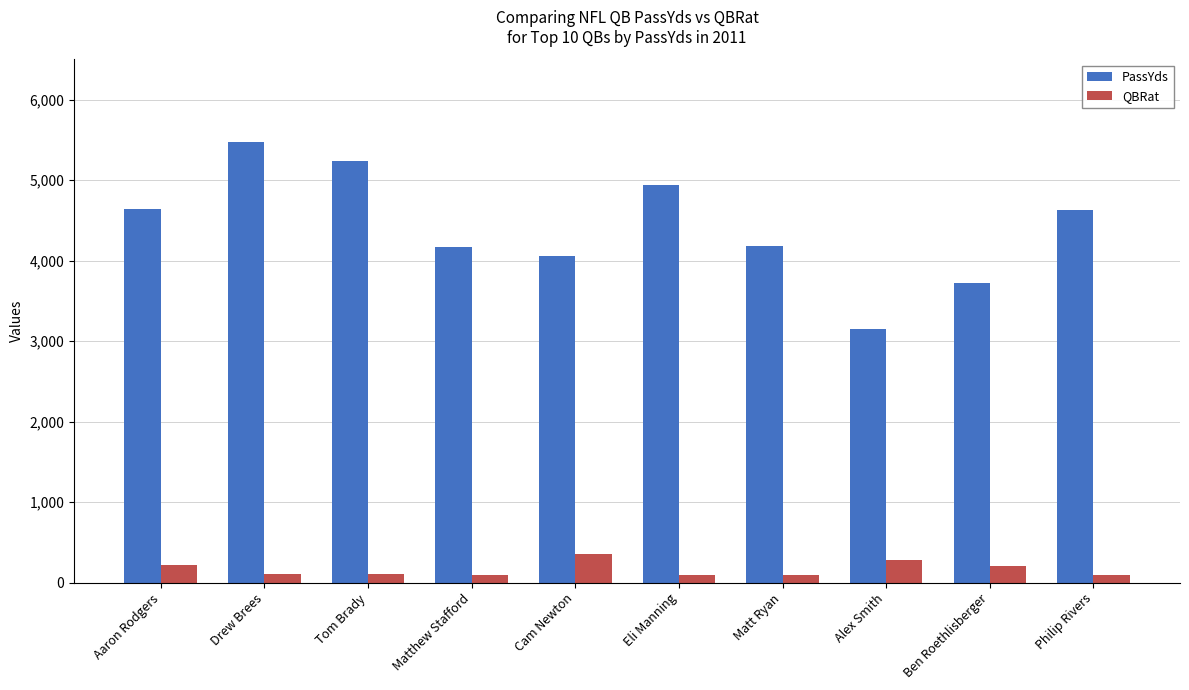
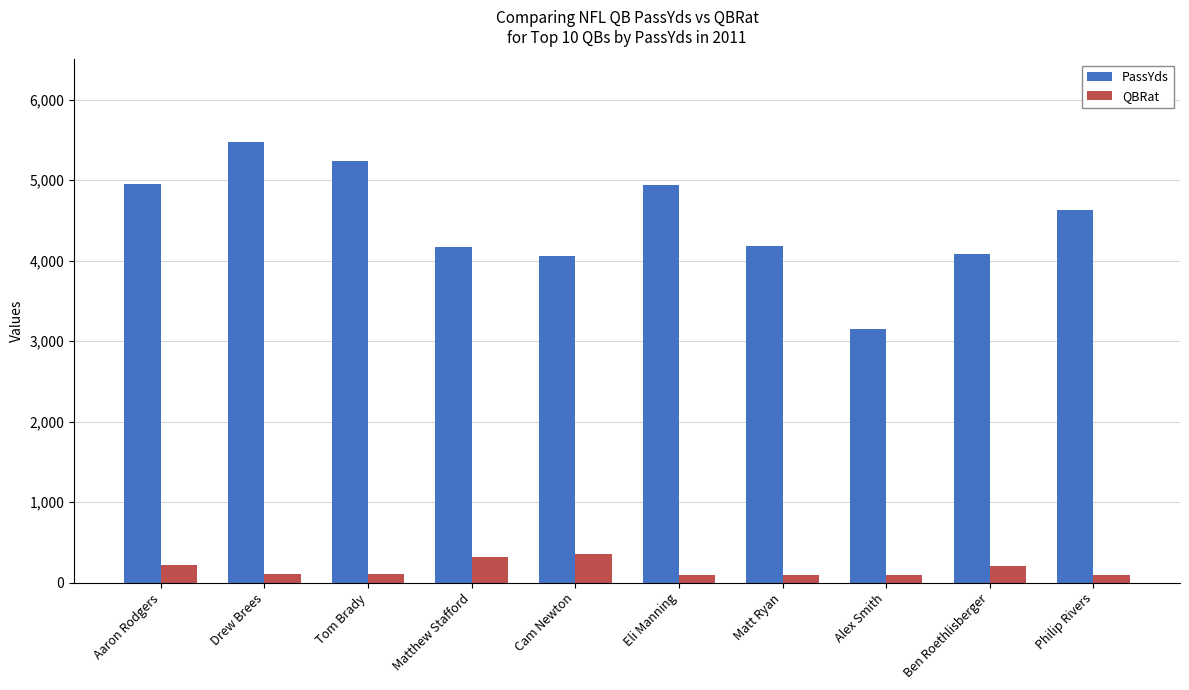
  {
    "PassYds": {
-     "Aaron Rodgers": "4,600",
+     "Aaron Rodgers": "5,000",
      "Drew Brees": "5,500",
      "Tom Brady": "5,200",
      "Matthew Stafford": "4,200",
      "Cam Newton": "4,100",
      "Eli Manning": "4,900",
      "Matt Ryan": "4,200",
      "Alex Smith": "3,100",
-     "Ben Roethlisberger": "3,700",
+     "Ben Roethlisberger": "4,100",
      "Philip Rivers": "4,600"
    },
    "QBRat": {
      "Aaron Rodgers": "200",
      "Drew Brees": "100",
      "Tom Brady": "100",
-     "Matthew Stafford": "100",
+     "Matthew Stafford": "300",
      "Cam Newton": "400",
      "Eli Manning": "100",
      "Matt Ryan": "100",
-     "Alex Smith": "300",
+     "Alex Smith": "100",
      "Ben Roethlisberger": "200",
      "Philip Rivers": "100"
    }
  }
